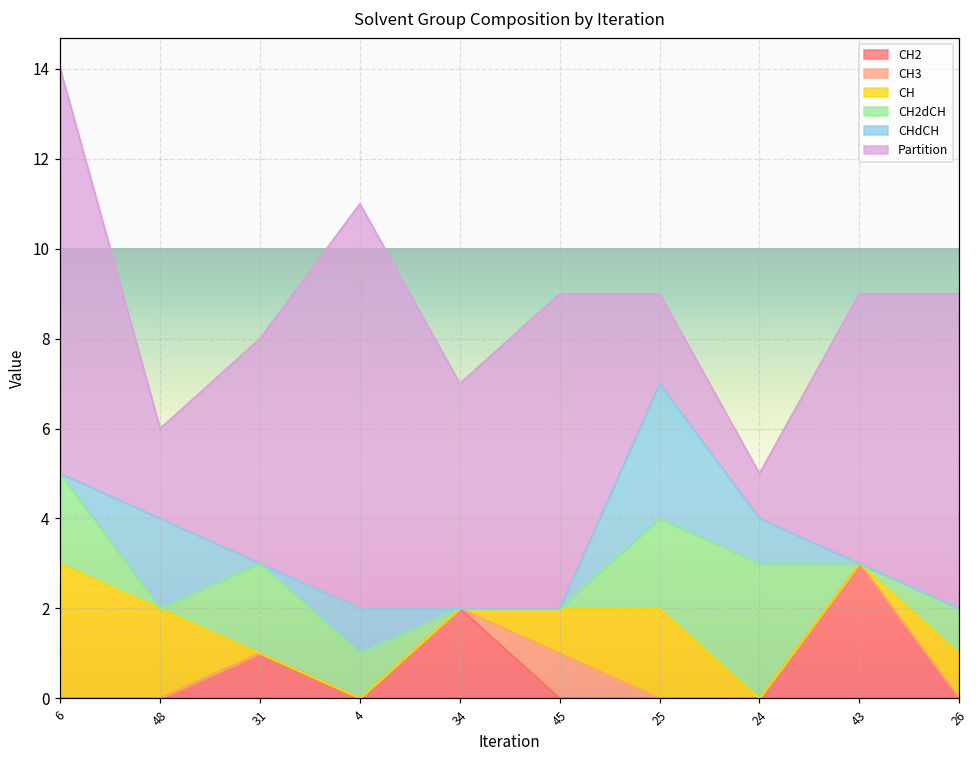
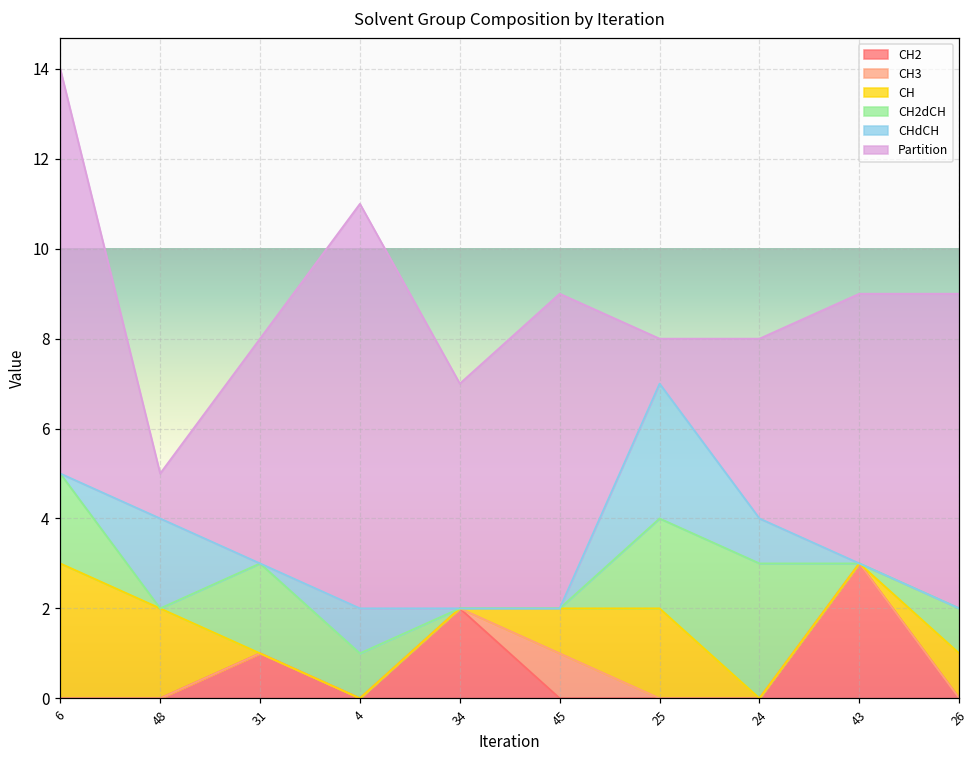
  {
    "CH": {
      "6": 3,
      "25": 2,
      "26": 1
    },
    "CH2dCH": {
      "4": 1,
      "25": 4,
      "24": 3
    },
    "CHdCH": {
      "48": 4,
      "4": 2,
      "25": 7,
      "24": 4
    },
    "Partition": {
      "6": 9,
-     "48": 2,
+     "48": 1,
      "31": 5,
      "4": 9,
      "34": 5,
      "45": 7,
-     "25": 2,
-     "24": 1,
+     "25": 1,
+     "24": 4,
      "43": 6,
      "26": 7
    }
  }
